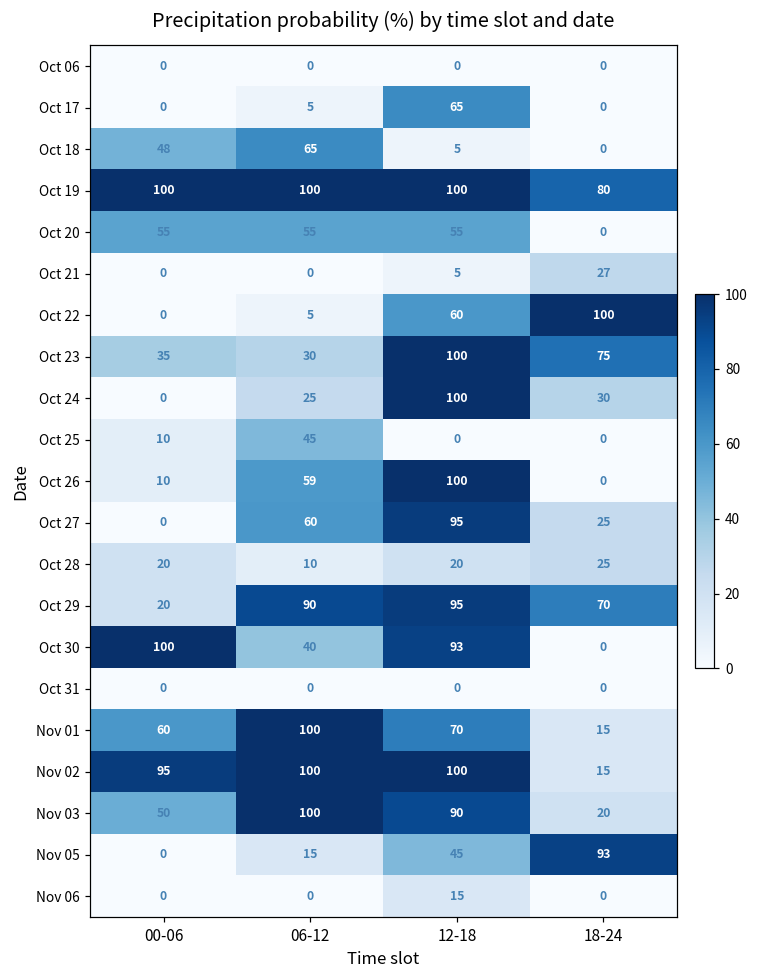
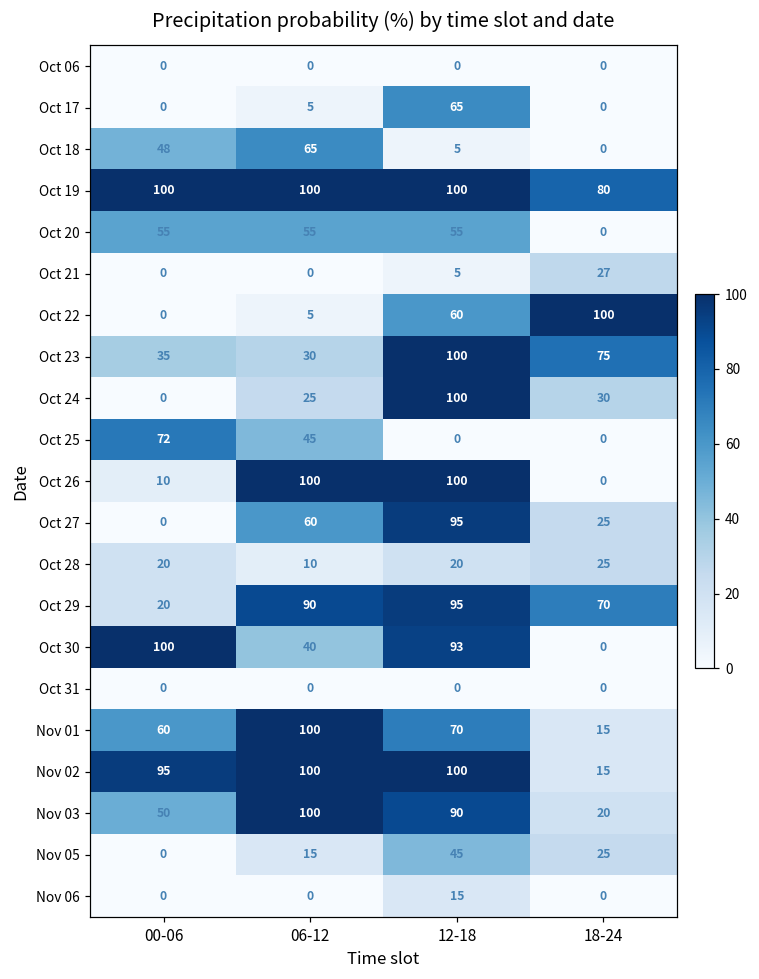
  {
    "Oct 06": {
      "00-06": 0,
      "06-12": 0,
      "12-18": 0,
      "18-24": 0
    },
    "Oct 17": {
      "00-06": 0,
      "06-12": 5,
      "12-18": 65,
      "18-24": 0
    },
    "Oct 18": {
      "00-06": 48,
      "06-12": 65,
      "12-18": 5,
      "18-24": 0
    },
    "Oct 19": {
      "00-06": 100,
      "06-12": 100,
      "12-18": 100,
      "18-24": 80
    },
    "Oct 20": {
      "18-24": 0
    },
    "Oct 21": {
      "00-06": 0,
      "06-12": 0,
      "12-18": 5,
      "18-24": 27
    },
    "Oct 22": {
      "00-06": 0,
      "06-12": 5,
      "12-18": 60,
      "18-24": 100
    },
    "Oct 23": {
      "00-06": 35,
      "06-12": 30,
      "12-18": 100,
      "18-24": 75
    },
    "Oct 24": {
      "00-06": 0,
      "06-12": 25,
      "12-18": 100,
      "18-24": 30
    },
    "Oct 25": {
-     "00-06": 10,
+     "00-06": 72,
      "06-12": 45,
      "12-18": 0,
      "18-24": 0
    },
    "Oct 26": {
      "00-06": 10,
-     "06-12": 59,
+     "06-12": 100,
      "12-18": 100,
      "18-24": 0
    },
    "Oct 27": {
      "00-06": 0,
      "06-12": 60,
      "12-18": 95,
      "18-24": 25
    },
    "Oct 28": {
      "00-06": 20,
      "06-12": 10,
      "12-18": 20,
      "18-24": 25
    },
    "Oct 29": {
      "00-06": 20,
      "06-12": 90,
      "12-18": 95,
      "18-24": 70
    },
    "Oct 30": {
      "00-06": 100,
      "06-12": 40,
      "12-18": 93,
      "18-24": 0
    },
    "Oct 31": {
      "00-06": 0,
      "06-12": 0,
      "12-18": 0,
      "18-24": 0
    },
    "Nov 01": {
      "00-06": 60,
      "06-12": 100,
      "12-18": 70,
      "18-24": 15
    },
    "Nov 02": {
      "00-06": 95,
      "06-12": 100,
      "12-18": 100,
      "18-24": 15
    },
    "Nov 03": {
      "06-12": 100,
      "12-18": 90,
      "18-24": 20
    },
    "Nov 05": {
      "00-06": 0,
      "06-12": 15,
      "12-18": 45,
-     "18-24": 93
+     "18-24": 25
    },
    "Nov 06": {
      "00-06": 0,
      "06-12": 0,
      "12-18": 15,
      "18-24": 0
    }
  }
